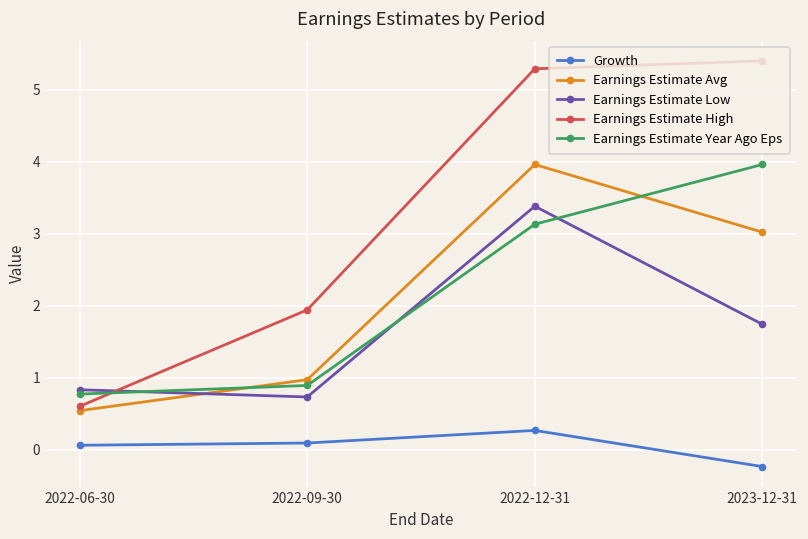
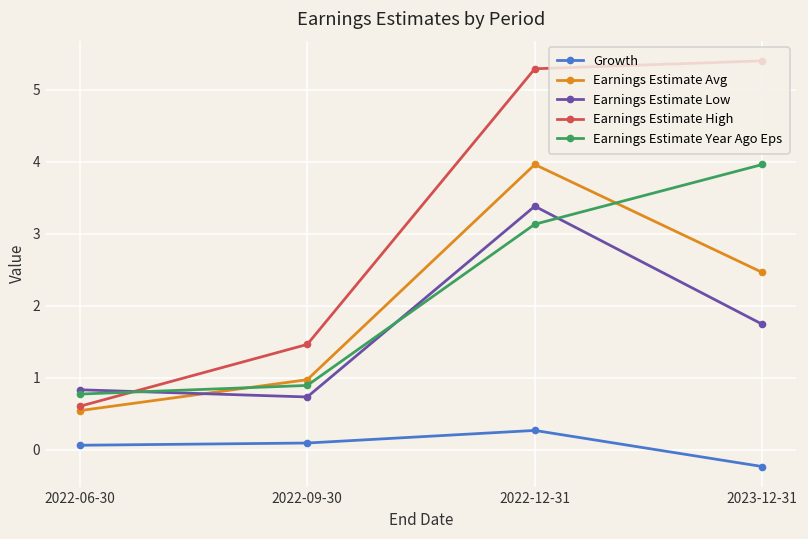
  {
    "Growth": {
      "2022-06-30": 0.1,
      "2022-09-30": 0.1,
      "2022-12-31": 0.3,
      "2023-12-31": -0.2
    },
    "Earnings Estimate Avg": {
      "2022-06-30": 0.5,
      "2022-09-30": 1.0,
      "2022-12-31": 4.0,
-     "2023-12-31": 3.0
+     "2023-12-31": 2.5
    },
    "Earnings Estimate Low": {
      "2022-06-30": 0.8,
      "2022-09-30": 0.7,
      "2022-12-31": 3.4,
      "2023-12-31": 1.7
    },
    "Earnings Estimate High": {
      "2022-06-30": 0.6,
-     "2022-09-30": 1.9,
+     "2022-09-30": 1.5,
      "2022-12-31": 5.3
    },
    "Earnings Estimate Year Ago Eps": {
      "2022-06-30": 0.8,
      "2022-09-30": 0.9,
      "2022-12-31": 3.1,
      "2023-12-31": 4.0
    }
  }
